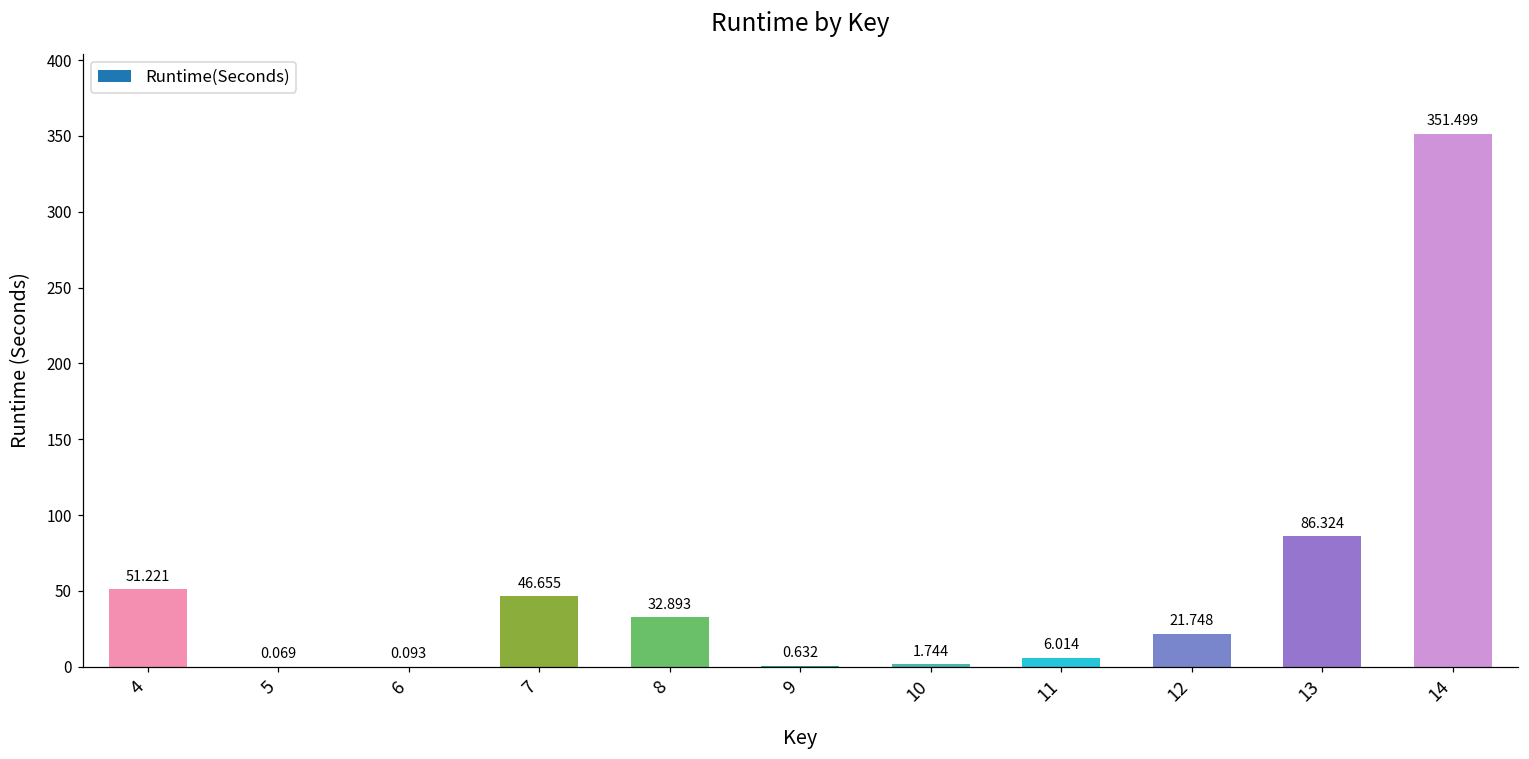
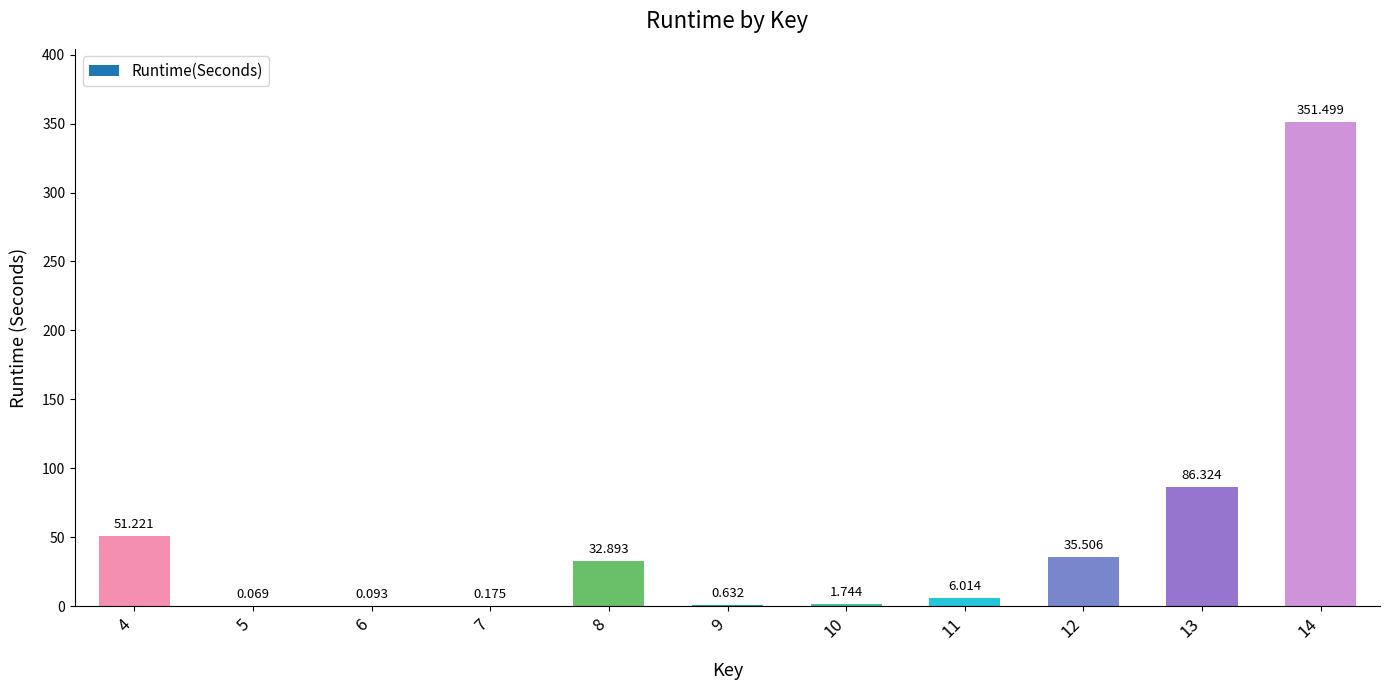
  {
    "4": 51.221,
    "5": 0.069,
    "6": 0.093,
-   "7": 46.655,
+   "7": 0.175,
    "8": 32.893,
    "9": 0.632,
    "10": 1.744,
    "11": 6.014,
-   "12": 21.748,
+   "12": 35.506,
    "13": 86.324,
    "14": 351.499
  }
